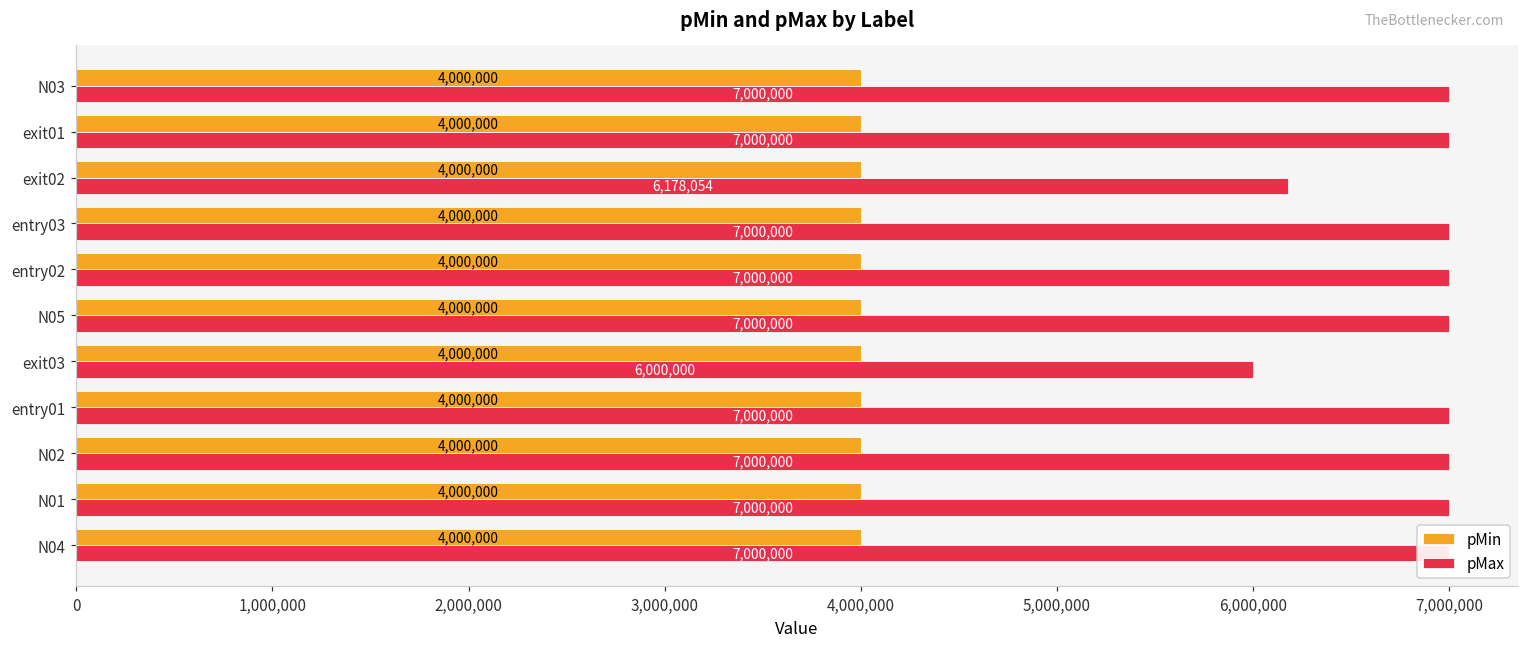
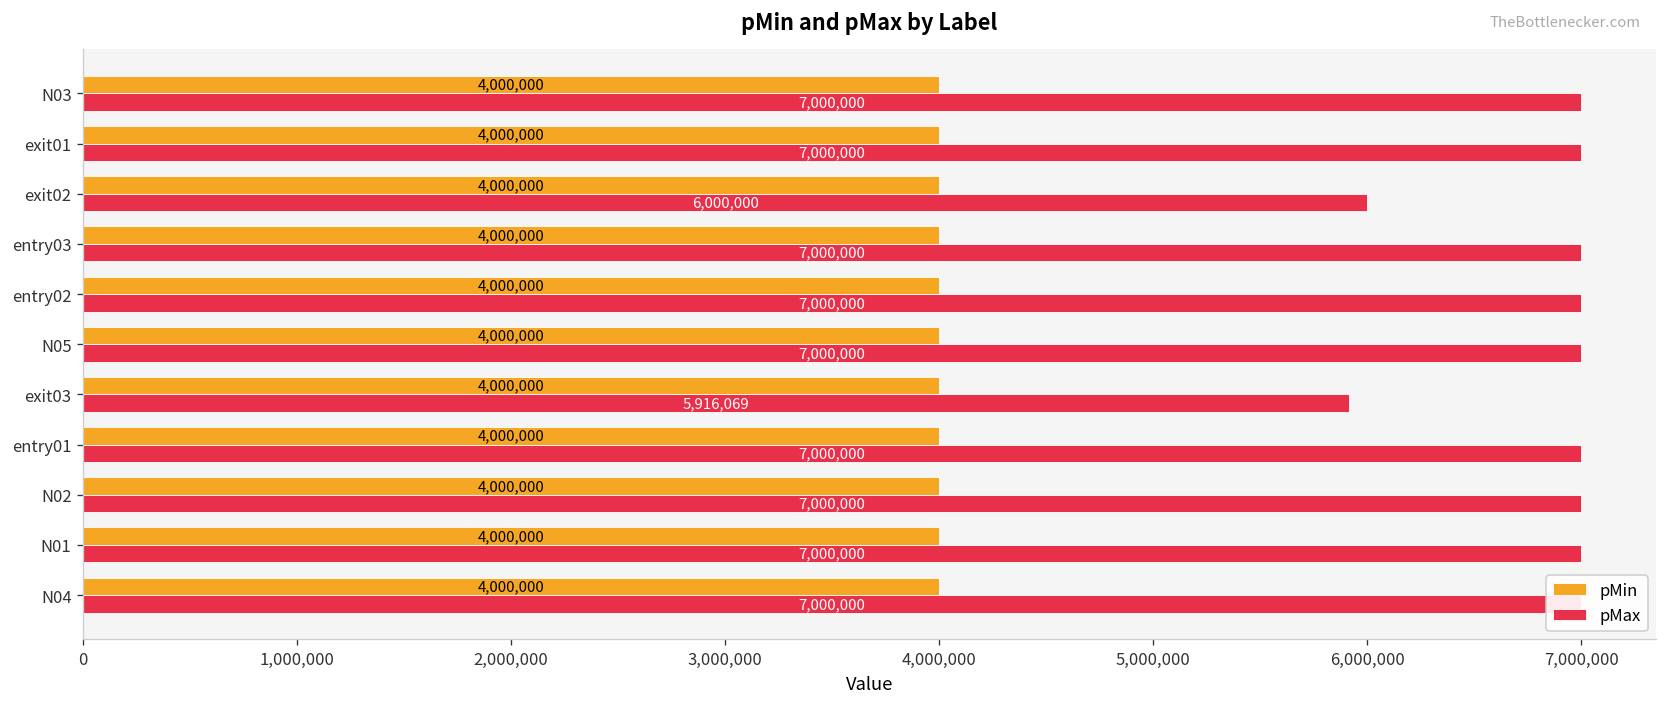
  {
    "pMin": {
      "N03": "4,000,000",
      "exit01": "4,000,000",
      "exit02": "4,000,000",
      "entry03": "4,000,000",
      "entry02": "4,000,000",
      "N05": "4,000,000",
      "exit03": "4,000,000",
      "entry01": "4,000,000",
      "N02": "4,000,000",
      "N01": "4,000,000",
      "N04": "4,000,000"
    },
    "pMax": {
      "N03": "7,000,000",
      "exit01": "7,000,000",
-     "exit02": "6,178,054",
+     "exit02": "6,000,000",
      "entry03": "7,000,000",
      "entry02": "7,000,000",
      "N05": "7,000,000",
-     "exit03": "6,000,000",
+     "exit03": "5,916,069",
      "entry01": "7,000,000",
      "N02": "7,000,000",
      "N01": "7,000,000"
    }
  }
